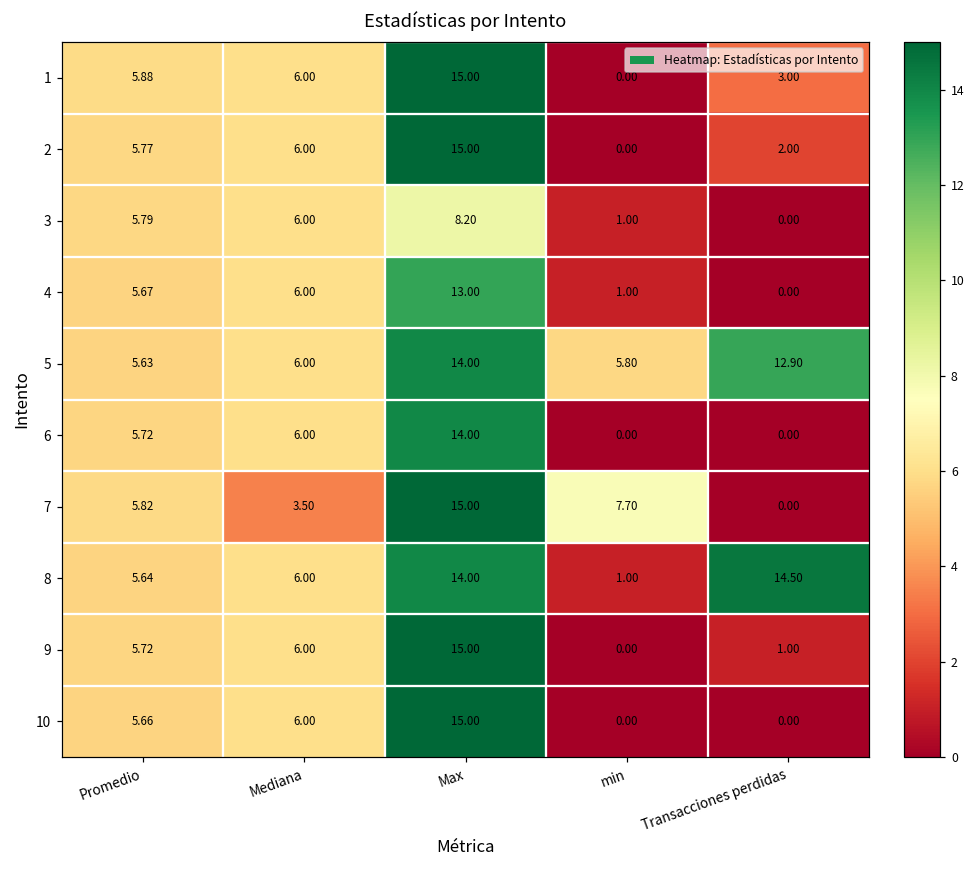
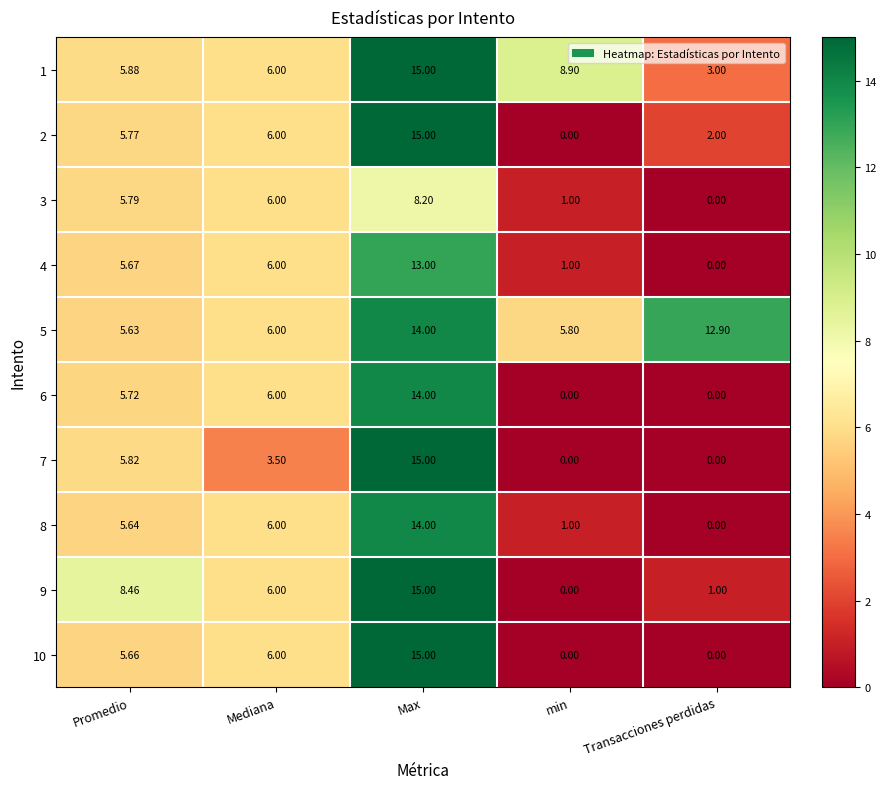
  {
    "1": {
      "Promedio": 5.88,
      "Mediana": 6.00,
      "Max": 15.00,
-     "min": 0.00,
+     "min": 8.90,
      "Transacciones perdidas": 3.00
    },
    "2": {
      "Promedio": 5.77,
      "Mediana": 6.00,
      "Max": 15.00,
      "min": 0.00,
      "Transacciones perdidas": 2.00
    },
    "3": {
      "Promedio": 5.79,
      "Mediana": 6.00,
      "Max": 8.20,
      "min": 1.00,
      "Transacciones perdidas": 0.00
    },
    "4": {
      "Promedio": 5.67,
      "Mediana": 6.00,
      "Max": 13.00,
      "min": 1.00,
      "Transacciones perdidas": 0.00
    },
    "5": {
      "Promedio": 5.63,
      "Mediana": 6.00,
      "Max": 14.00,
      "min": 5.80,
      "Transacciones perdidas": 12.90
    },
    "6": {
      "Promedio": 5.72,
      "Mediana": 6.00,
      "Max": 14.00,
      "min": 0.00,
      "Transacciones perdidas": 0.00
    },
    "7": {
      "Promedio": 5.82,
      "Mediana": 3.50,
      "Max": 15.00,
-     "min": 7.70,
+     "min": 0.00,
      "Transacciones perdidas": 0.00
    },
    "8": {
      "Promedio": 5.64,
      "Mediana": 6.00,
      "Max": 14.00,
      "min": 1.00,
-     "Transacciones perdidas": 14.50
+     "Transacciones perdidas": 0.00
    },
    "9": {
-     "Promedio": 5.72,
+     "Promedio": 8.46,
      "Mediana": 6.00,
      "Max": 15.00,
      "min": 0.00,
      "Transacciones perdidas": 1.00
    },
    "10": {
      "Promedio": 5.66,
      "Mediana": 6.00,
      "Max": 15.00,
      "min": 0.00,
      "Transacciones perdidas": 0.00
    }
  }
